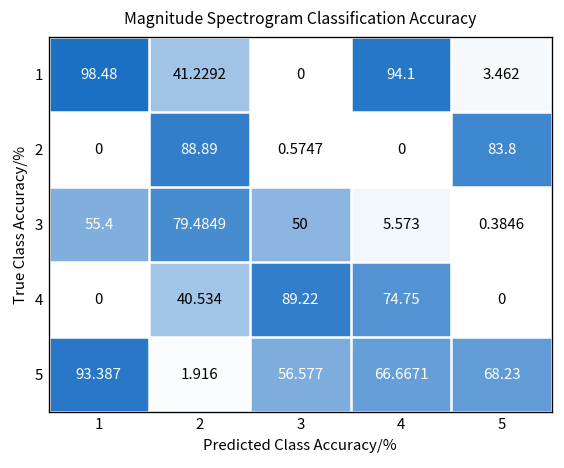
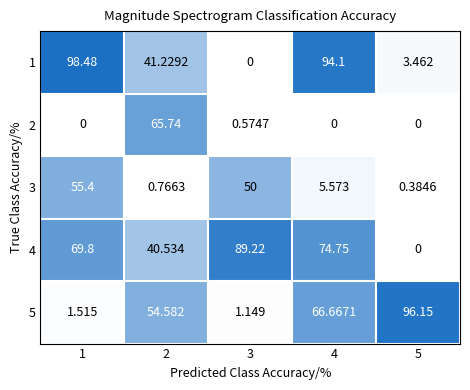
  {
    "1": {
      "1": 98.48,
      "2": 41.2292,
      "3": 0,
      "4": 94.1,
      "5": 3.462
    },
    "2": {
      "1": 0,
-     "2": 88.89,
+     "2": 65.74,
      "3": 0.5747,
      "4": 0,
-     "5": 83.8
+     "5": 0
    },
    "3": {
      "1": 55.4,
-     "2": 79.4849,
+     "2": 0.7663,
      "3": 50,
      "4": 5.573,
      "5": 0.3846
    },
    "4": {
-     "1": 0,
+     "1": 69.8,
      "2": 40.534,
      "3": 89.22,
      "4": 74.75,
      "5": 0
    },
    "5": {
-     "1": 93.387,
-     "2": 1.916,
-     "3": 56.577,
+     "1": 1.515,
+     "2": 54.582,
+     "3": 1.149,
      "4": 66.6671,
-     "5": 68.23
+     "5": 96.15
    }
  }
